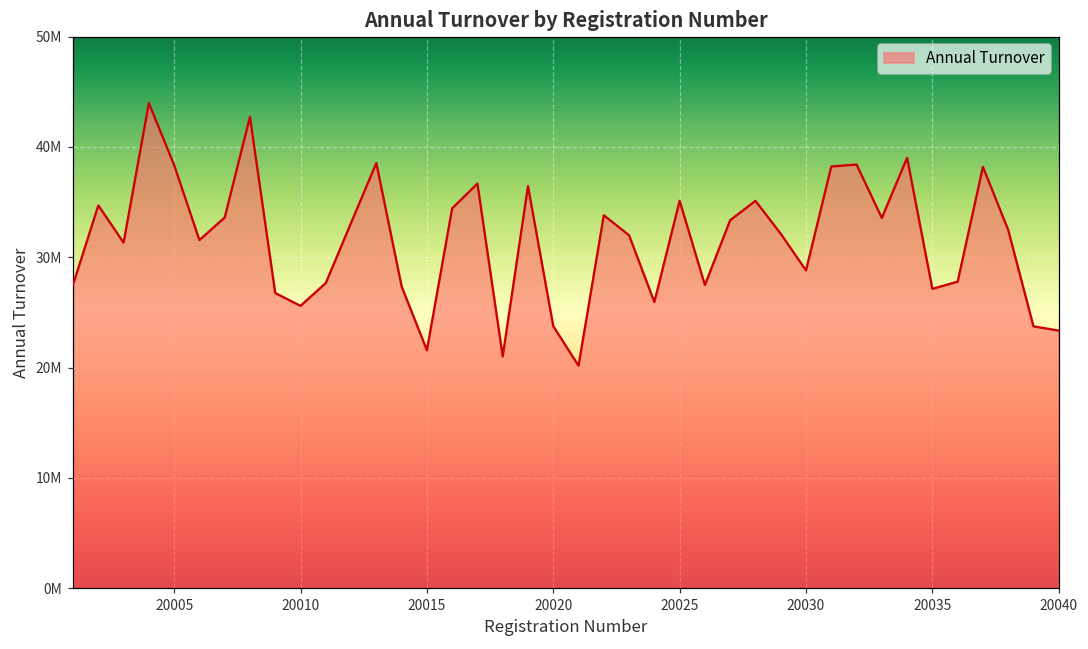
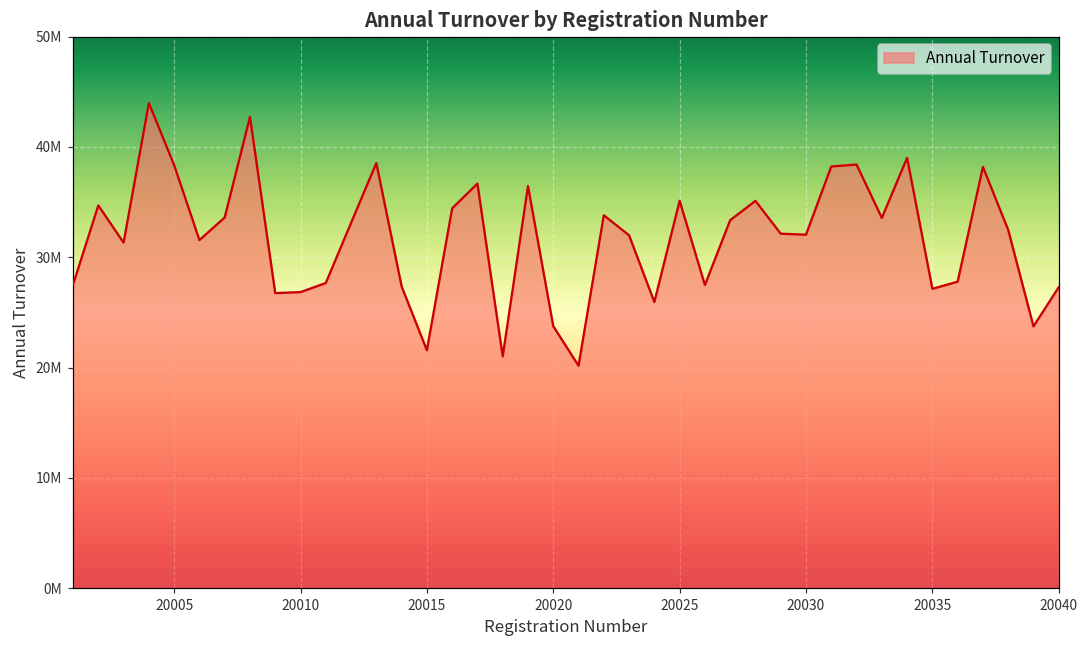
  {
    "20005": 38400000,
-   "20010": 25600000,
+   "20010": 26800000,
    "20015": 21600000,
    "20020": 23800000,
    "20025": 35100000,
-   "20030": 28800000,
+   "20030": 32000000,
    "20035": 27100000,
-   "20040": 23400000
+   "20040": 27300000
  }
